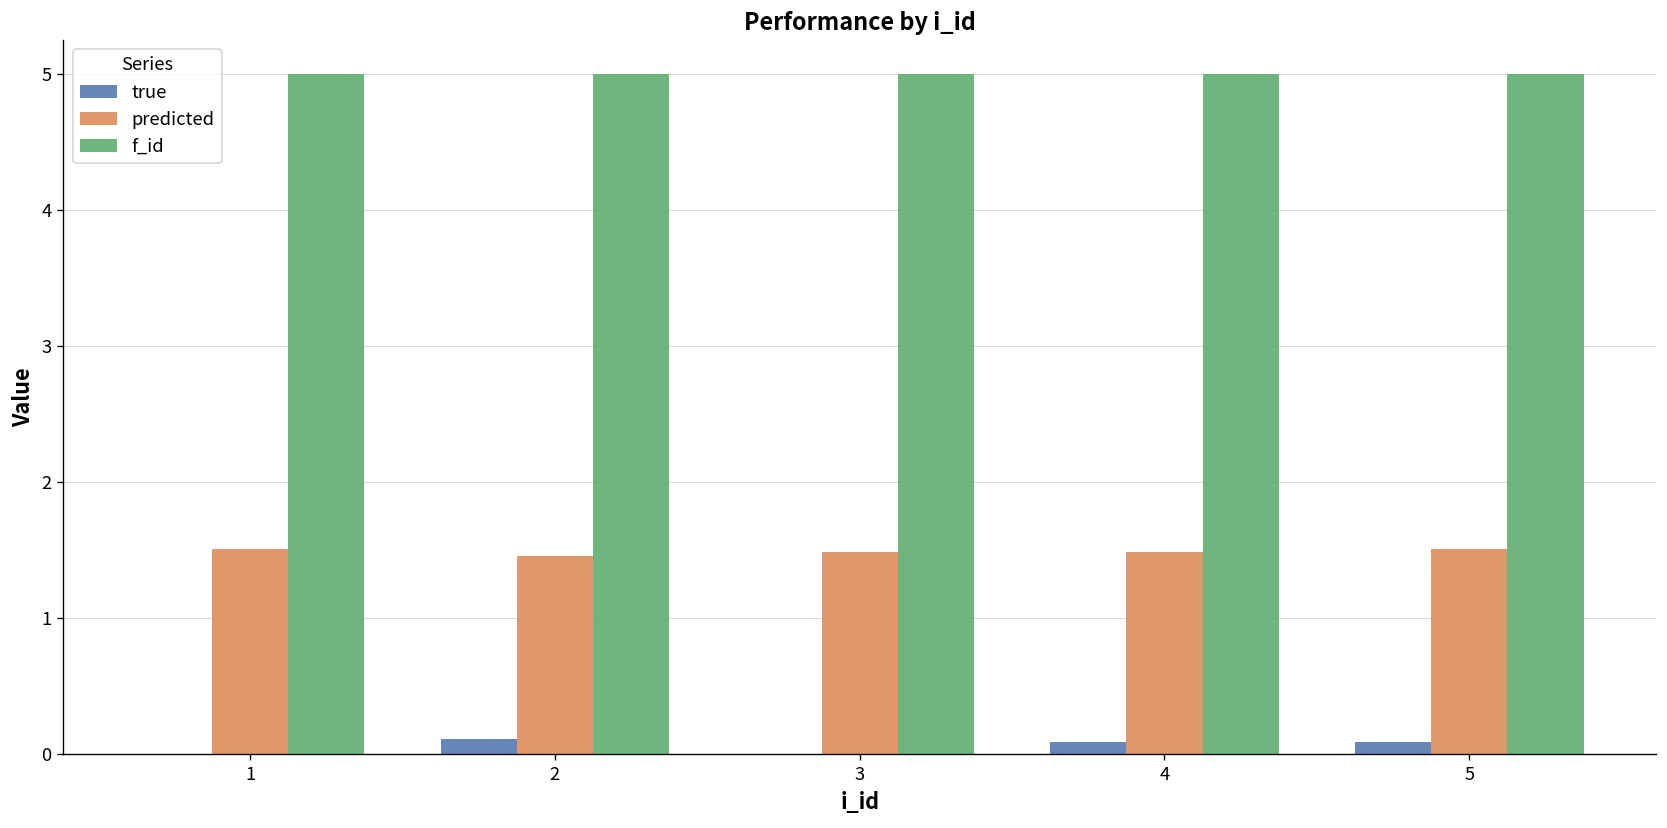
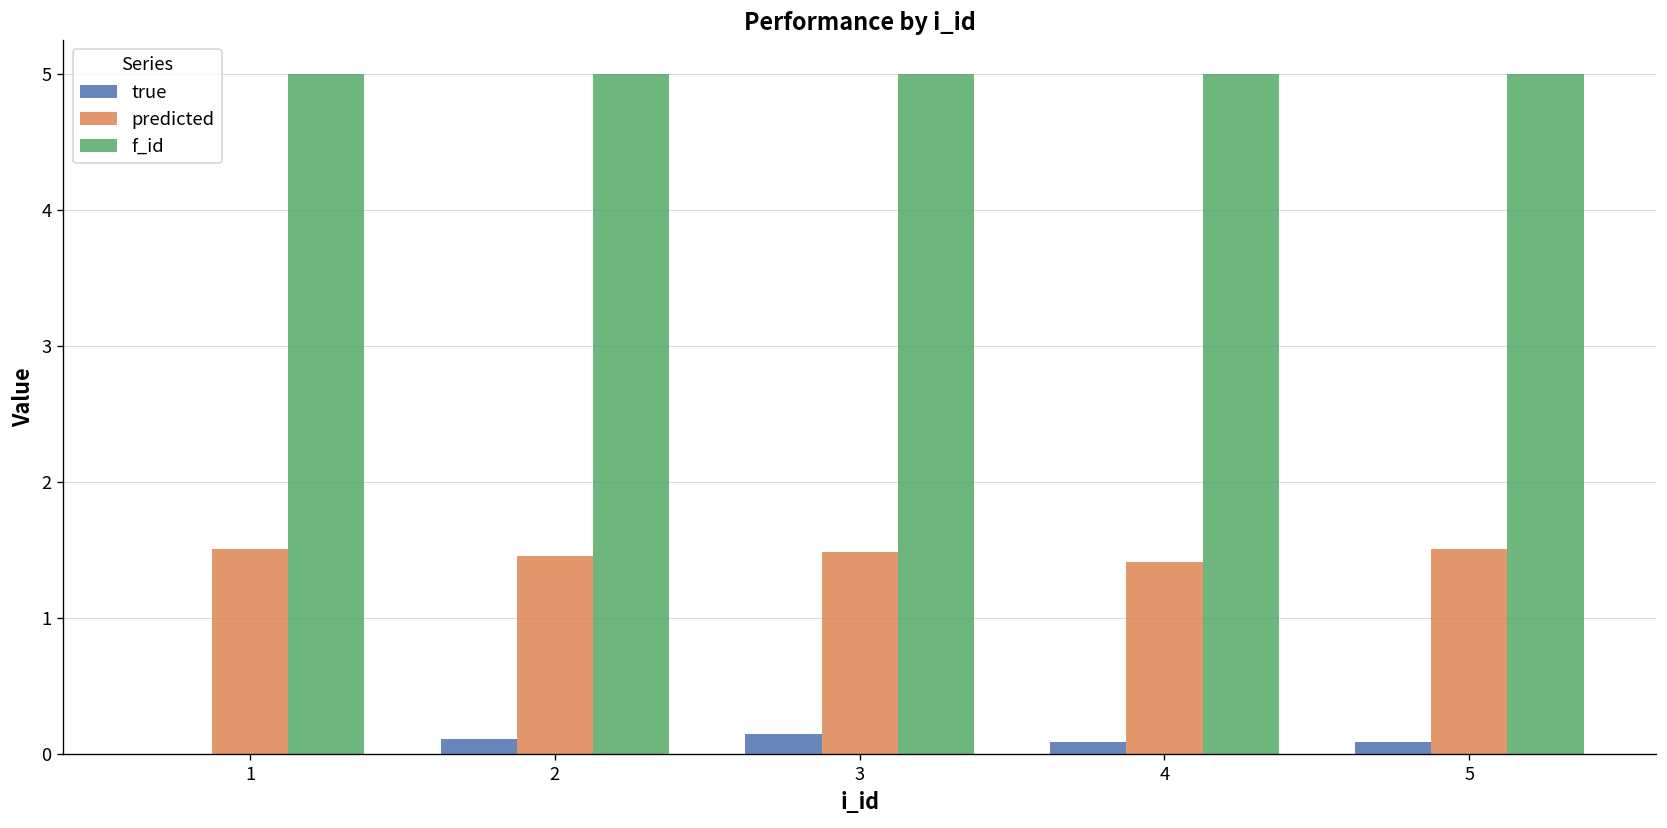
  {
    "true": {
      "2": 0.11,
-     "3": 0.00,
+     "3": 0.15,
      "4": 0.09,
      "5": 0.09
    },
    "predicted": {
      "1": 1.51,
      "2": 1.46,
      "3": 1.48,
-     "4": 1.48,
+     "4": 1.41,
      "5": 1.51
    },
    "f_id": {
      "1": 5.00,
      "2": 5.00,
      "3": 5.00,
      "4": 5.00,
      "5": 5.00
    }
  }
